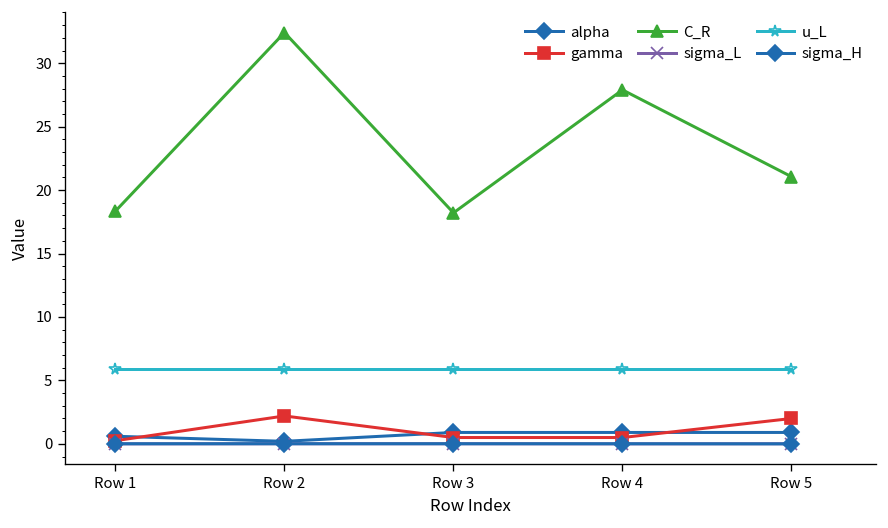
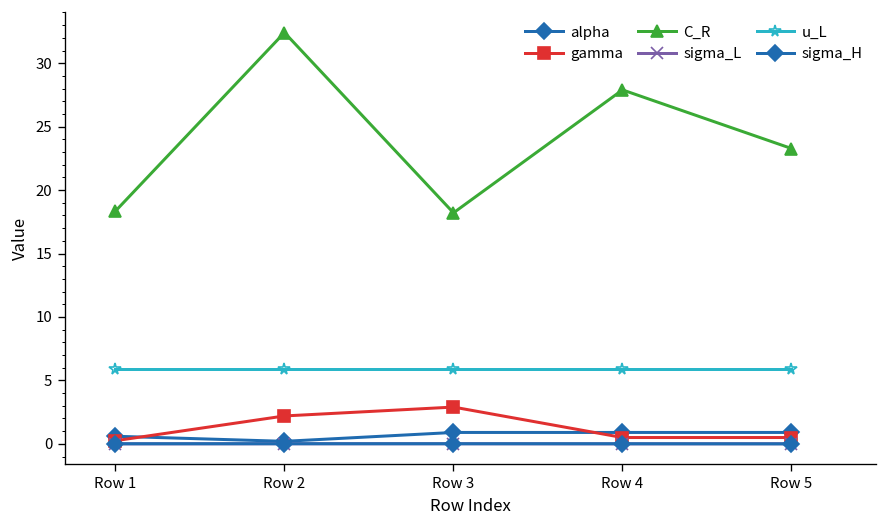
  {
    "gamma": {
      "Row 1": 0.3,
      "Row 2": 2.2,
-     "Row 3": 0.5,
+     "Row 3": 2.9,
      "Row 4": 0.5,
-     "Row 5": 2.0
+     "Row 5": 0.5
    },
    "C_R": {
      "Row 1": 18.3,
      "Row 2": 32.4,
      "Row 3": 18.2,
      "Row 4": 27.9,
-     "Row 5": 21.1
+     "Row 5": 23.3
    },
    "u_L": {
      "Row 1": 5.9,
      "Row 2": 5.9,
      "Row 3": 5.9,
      "Row 4": 5.9,
      "Row 5": 5.9
    }
  }
